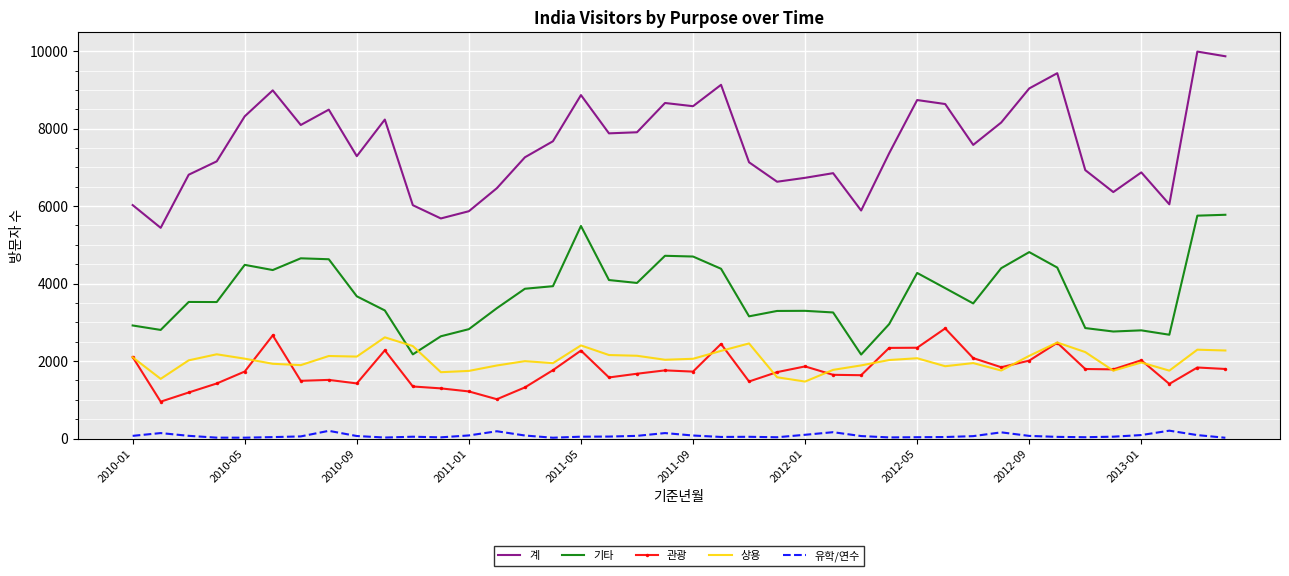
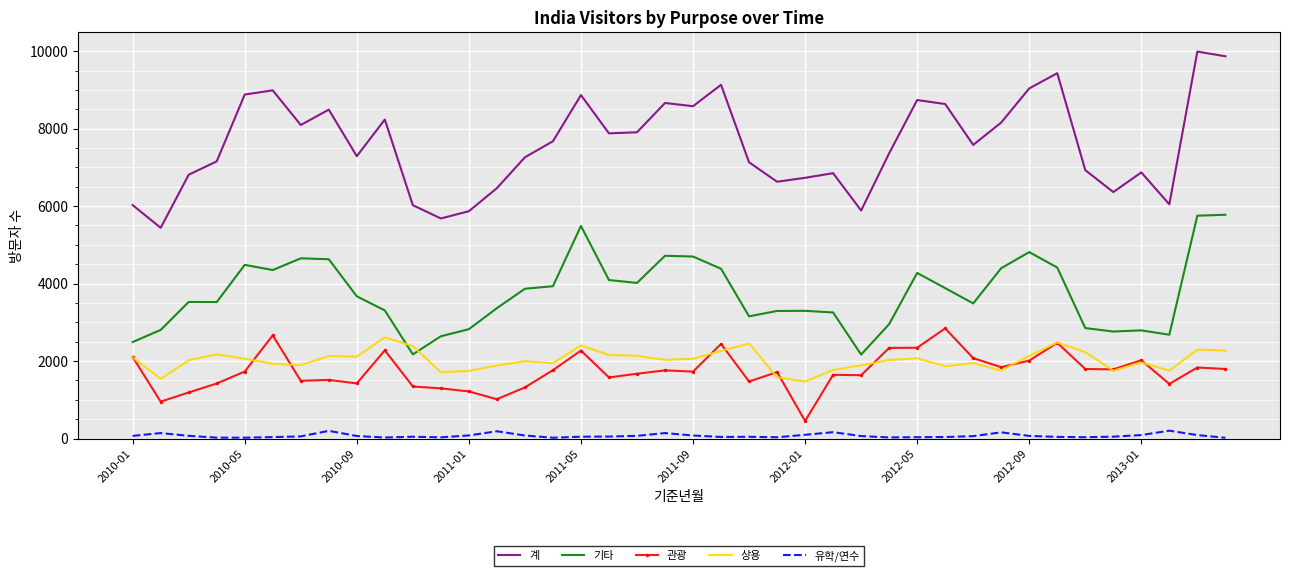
  {
    "계": {
      "2010-01": 6000,
-     "2010-05": 8300,
+     "2010-05": 8900,
      "2010-09": 7300,
      "2011-01": 5900,
      "2011-05": 8900,
      "2011-09": 8600,
      "2012-01": 6700,
      "2012-05": 8700,
      "2012-09": 9000,
      "2013-01": 6900
    },
    "기타": {
-     "2010-01": 2900,
+     "2010-01": 2500,
      "2010-05": 4500,
      "2010-09": 3700,
      "2011-01": 2800,
      "2011-05": 5500,
      "2011-09": 4700,
      "2012-01": 3300,
      "2012-05": 4300,
      "2012-09": 4800,
      "2013-01": 2800
    },
    "관광": {
      "2010-05": 1700,
      "2010-09": 1400,
      "2011-01": 1200,
      "2011-05": 2300,
      "2011-09": 1700,
-     "2012-01": 1900,
+     "2012-01": 500,
      "2012-05": 2300,
      "2012-09": 2000
    },
    "상용": {
      "2010-05": 2100,
      "2010-09": 2100,
      "2011-01": 1700,
      "2011-05": 2400,
      "2011-09": 2100,
      "2012-01": 1500,
      "2012-05": 2100,
      "2012-09": 2100
    },
    "유학/연수": {
      "2010-01": 100,
      "2010-05": 0,
      "2010-09": 100,
      "2011-01": 100,
      "2011-05": 0,
      "2011-09": 100,
      "2012-01": 100,
      "2012-05": 0,
      "2012-09": 100,
      "2013-01": 100
    }
  }
